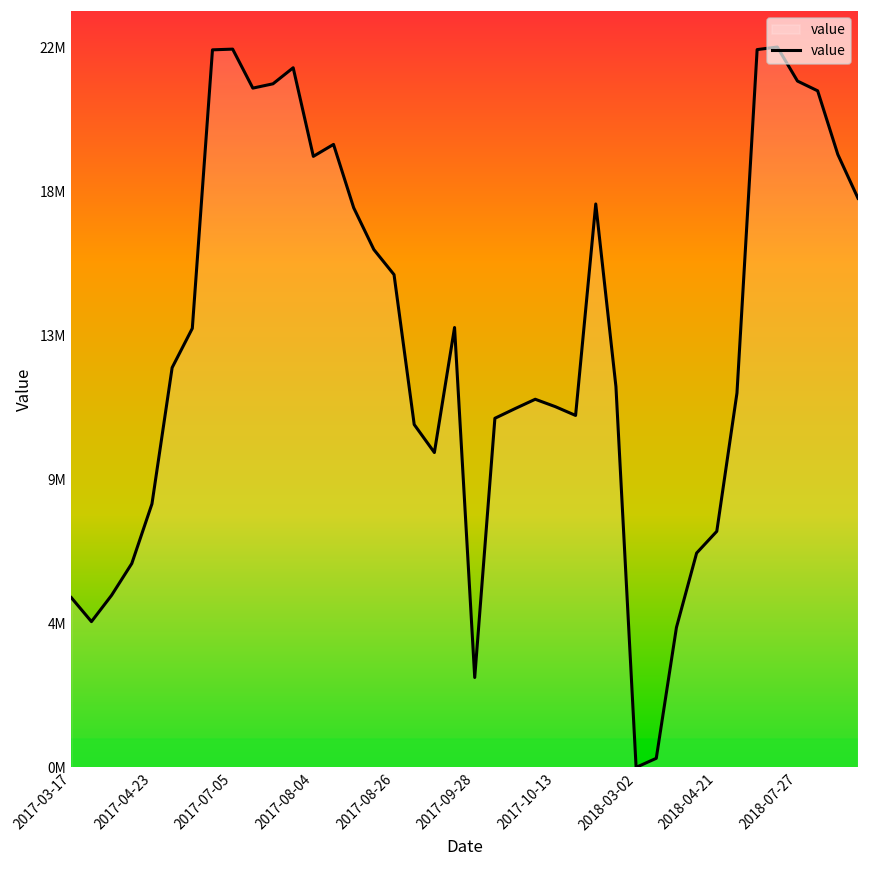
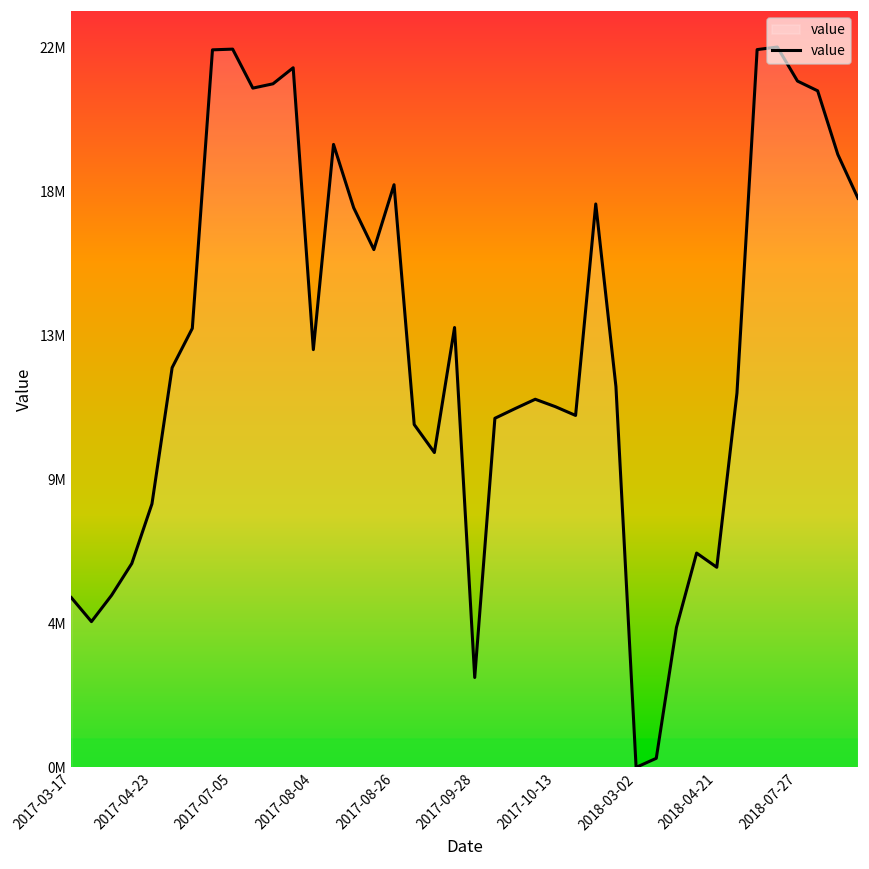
  {
    "2017-03-17": 5200000,
    "2017-04-23": 8000000,
    "2017-07-05": 21900000,
-   "2017-08-04": 18600000,
-   "2017-08-26": 15000000,
+   "2017-08-04": 12700000,
+   "2017-08-26": 17800000,
    "2017-09-28": 2700000,
    "2017-10-13": 11000000,
-   "2018-04-21": 7200000,
+   "2018-04-21": 6100000,
    "2018-07-27": 20900000
  }
